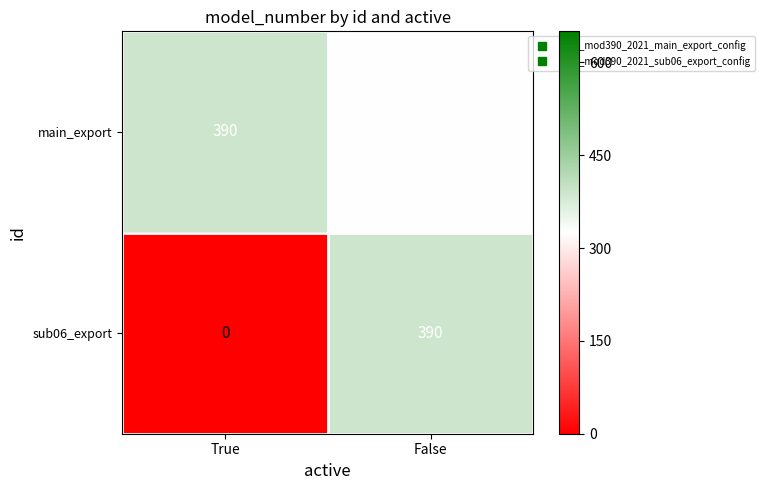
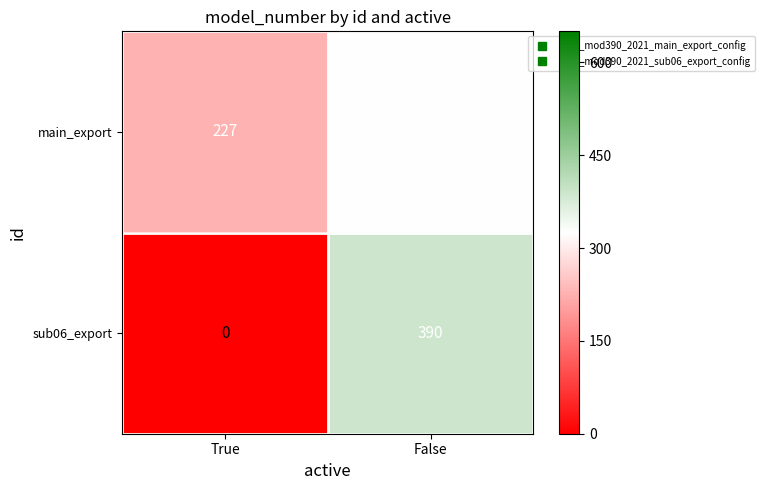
  {
    "main_export": {
-     "True": 390
+     "True": 227
    },
    "sub06_export": {
      "True": 0,
      "False": 390
    }
  }
